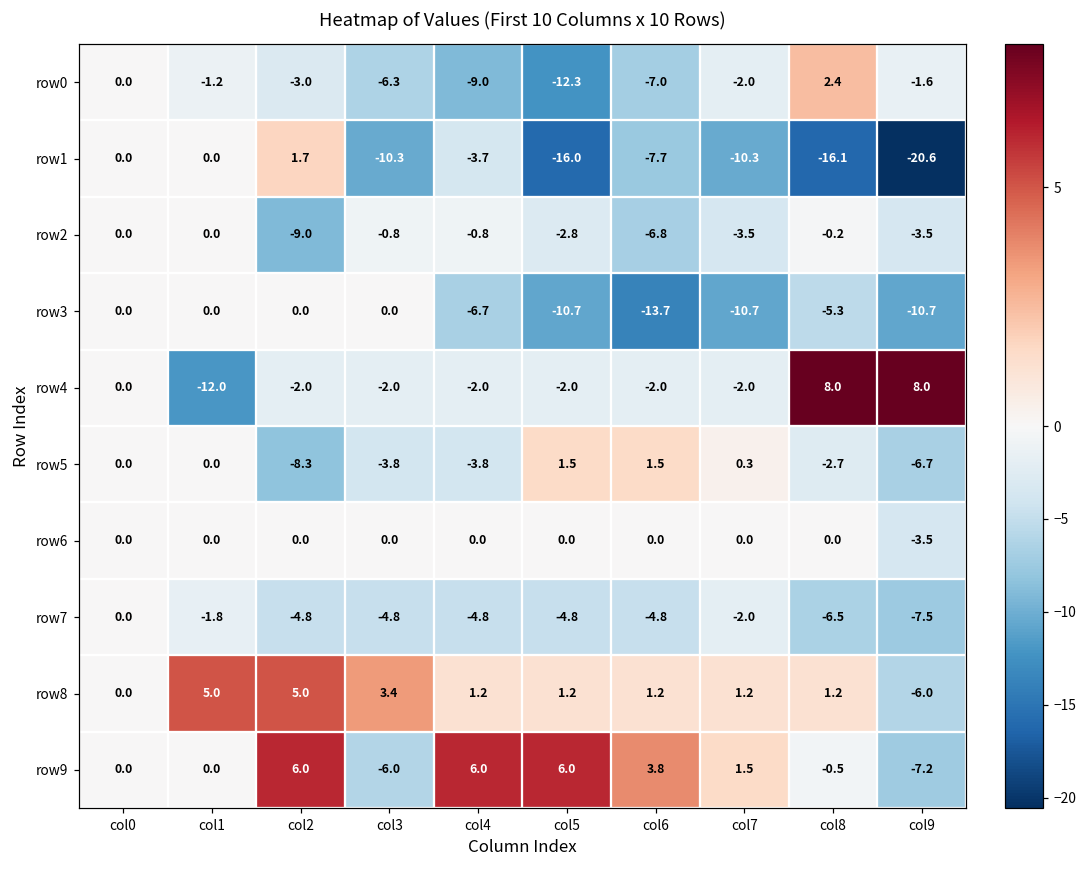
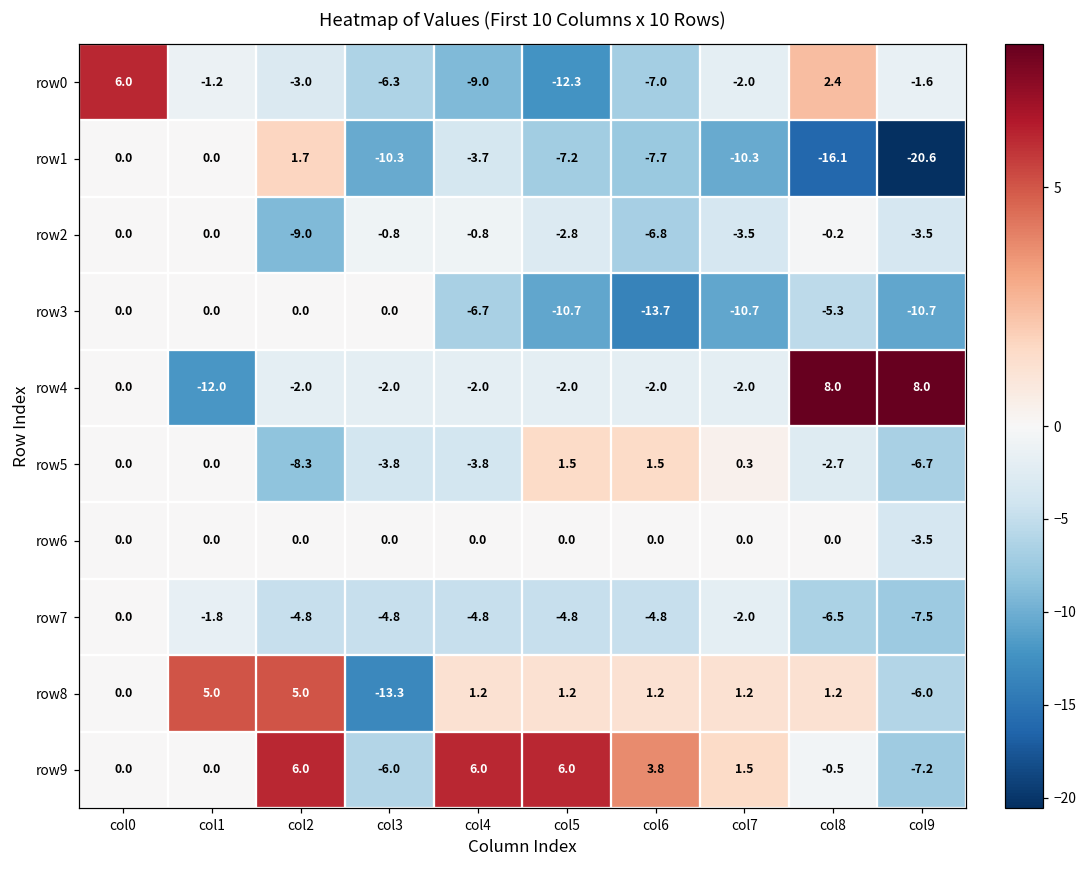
  {
    "row0": {
-     "col0": 0.0,
+     "col0": 6.0,
      "col1": -1.2,
      "col2": -3.0,
      "col3": -6.3,
      "col4": -9.0,
      "col5": -12.3,
      "col6": -7.0,
      "col7": -2.0,
      "col8": 2.4,
      "col9": -1.6
    },
    "row1": {
      "col0": 0.0,
      "col1": 0.0,
      "col2": 1.7,
      "col3": -10.3,
      "col4": -3.7,
-     "col5": -16.0,
+     "col5": -7.2,
      "col6": -7.7,
      "col7": -10.3,
      "col8": -16.1,
      "col9": -20.6
    },
    "row2": {
      "col0": 0.0,
      "col1": 0.0,
      "col2": -9.0,
      "col3": -0.8,
      "col4": -0.8,
      "col5": -2.8,
      "col6": -6.8,
      "col7": -3.5,
      "col8": -0.2,
      "col9": -3.5
    },
    "row3": {
      "col0": 0.0,
      "col1": 0.0,
      "col2": 0.0,
      "col3": 0.0,
      "col4": -6.7,
      "col5": -10.7,
      "col6": -13.7,
      "col7": -10.7,
      "col8": -5.3,
      "col9": -10.7
    },
    "row4": {
      "col0": 0.0,
      "col1": -12.0,
      "col2": -2.0,
      "col3": -2.0,
      "col4": -2.0,
      "col5": -2.0,
      "col6": -2.0,
      "col7": -2.0,
      "col8": 8.0,
      "col9": 8.0
    },
    "row5": {
      "col0": 0.0,
      "col1": 0.0,
      "col2": -8.3,
      "col3": -3.8,
      "col4": -3.8,
      "col5": 1.5,
      "col6": 1.5,
      "col7": 0.3,
      "col8": -2.7,
      "col9": -6.7
    },
    "row6": {
      "col0": 0.0,
      "col1": 0.0,
      "col2": 0.0,
      "col3": 0.0,
      "col4": 0.0,
      "col5": 0.0,
      "col6": 0.0,
      "col7": 0.0,
      "col8": 0.0,
      "col9": -3.5
    },
    "row7": {
      "col0": 0.0,
      "col1": -1.8,
      "col2": -4.8,
      "col3": -4.8,
      "col4": -4.8,
      "col5": -4.8,
      "col6": -4.8,
      "col7": -2.0,
      "col8": -6.5,
      "col9": -7.5
    },
    "row8": {
      "col0": 0.0,
      "col1": 5.0,
      "col2": 5.0,
-     "col3": 3.4,
+     "col3": -13.3,
      "col4": 1.2,
      "col5": 1.2,
      "col6": 1.2,
      "col7": 1.2,
      "col8": 1.2,
      "col9": -6.0
    },
    "row9": {
      "col0": 0.0,
      "col1": 0.0,
      "col2": 6.0,
      "col3": -6.0,
      "col4": 6.0,
      "col5": 6.0,
      "col6": 3.8,
      "col7": 1.5,
      "col8": -0.5,
      "col9": -7.2
    }
  }
